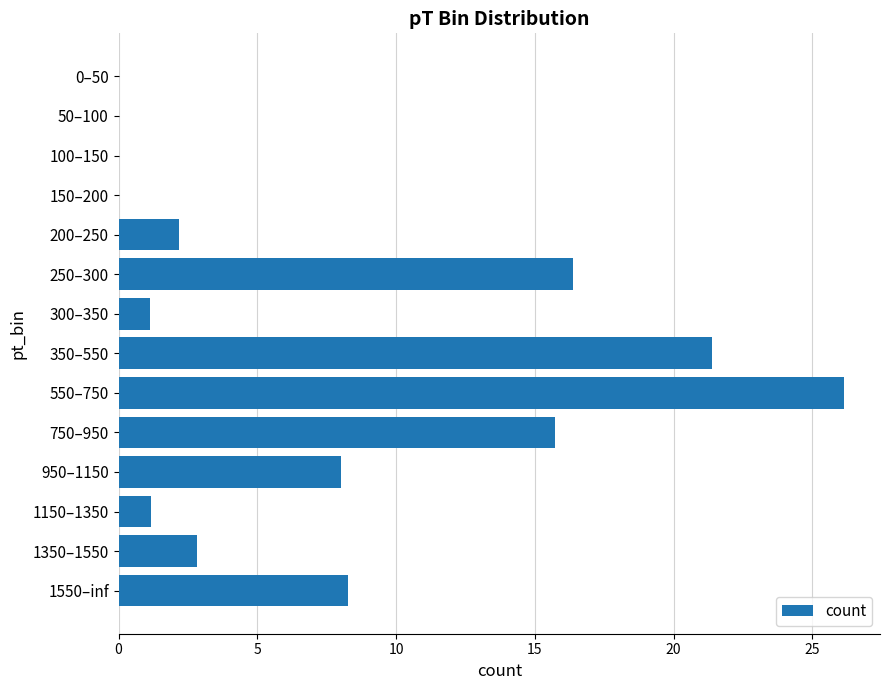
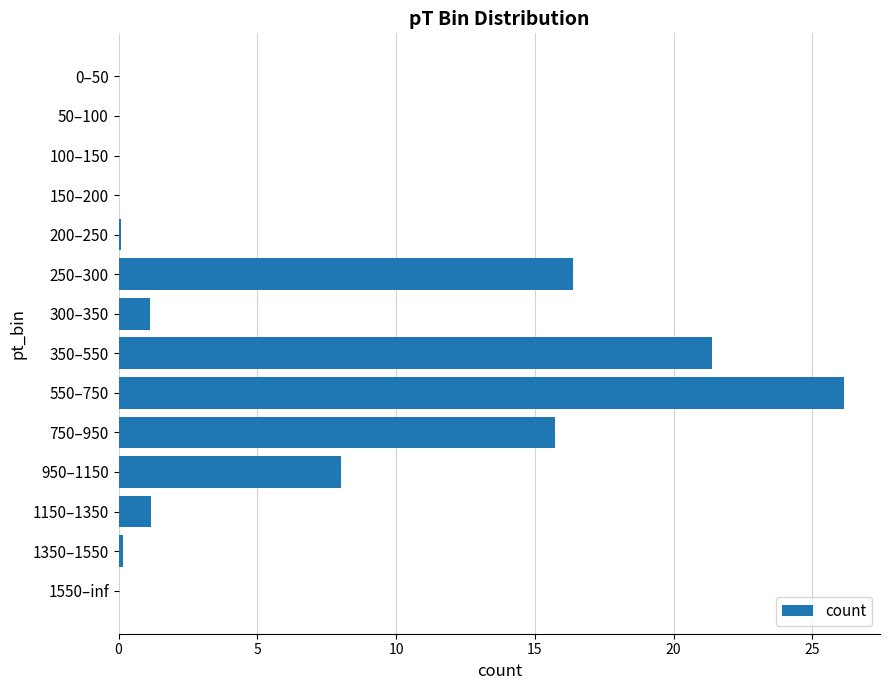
  {
    "0–50": 0.0,
    "50–100": 0.0,
    "100–150": 0.0,
    "150–200": 0.0,
-   "200–250": 2.2,
+   "200–250": 0.1,
    "250–300": 16.4,
    "300–350": 1.1,
    "350–550": 21.4,
    "550–750": 26.1,
    "750–950": 15.7,
    "950–1150": 8.0,
    "1150–1350": 1.2,
-   "1350–1550": 2.8,
-   "1550–inf": 8.3
+   "1350–1550": 0.1,
+   "1550–inf": 0.0
  }
